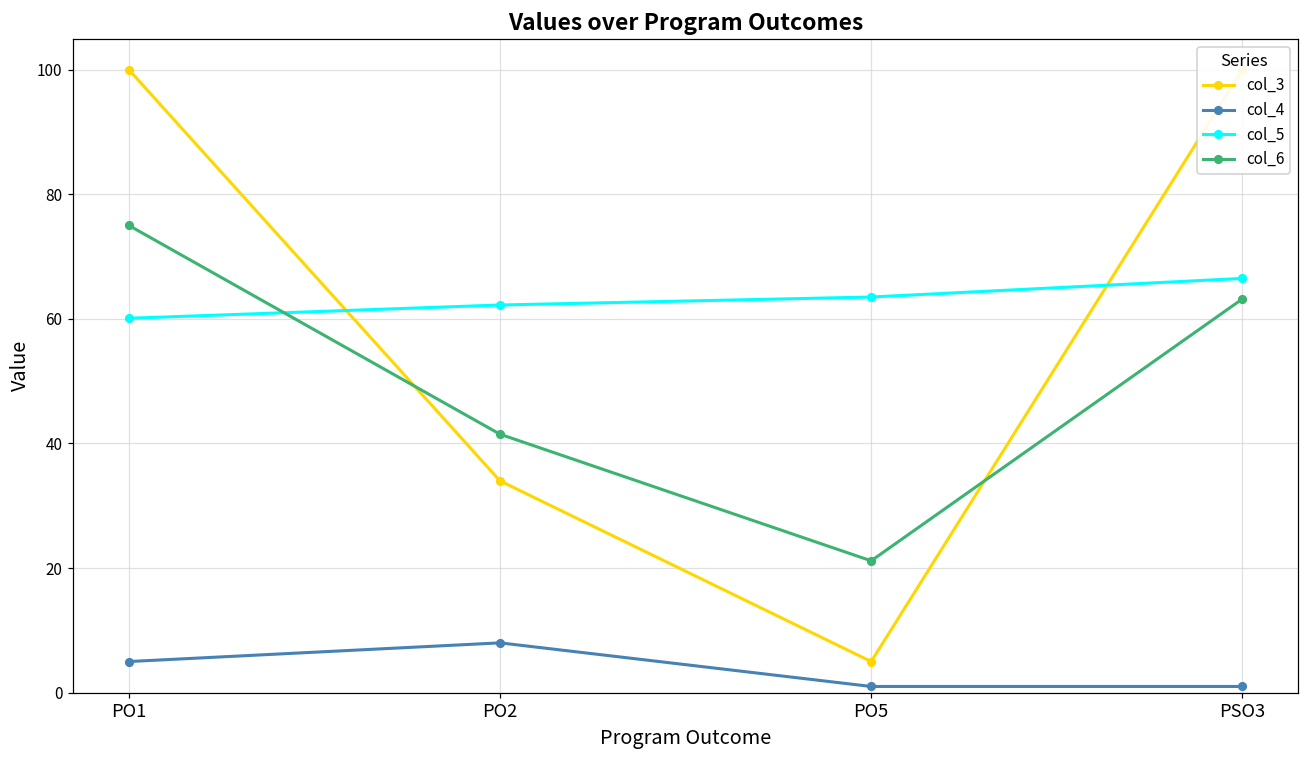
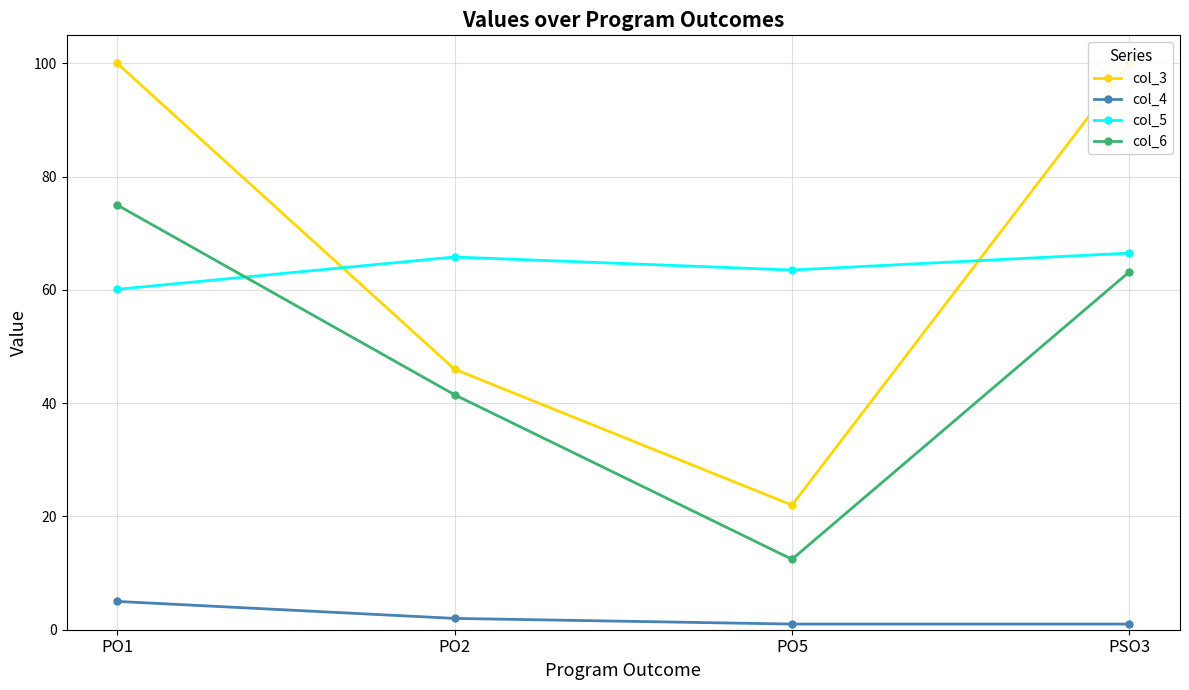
  {
    "col_3": {
      "PO1": 100,
-     "PO2": 34,
-     "PO5": 5
+     "PO2": 46,
+     "PO5": 22
    },
    "col_4": {
      "PO1": 5,
-     "PO2": 8,
+     "PO2": 2,
      "PO5": 1,
      "PSO3": 1
    },
    "col_5": {
      "PO1": 60,
-     "PO2": 62,
+     "PO2": 66,
      "PO5": 64,
      "PSO3": 67
    },
    "col_6": {
      "PO1": 75,
      "PO2": 41,
-     "PO5": 21,
+     "PO5": 12,
      "PSO3": 63
    }
  }
